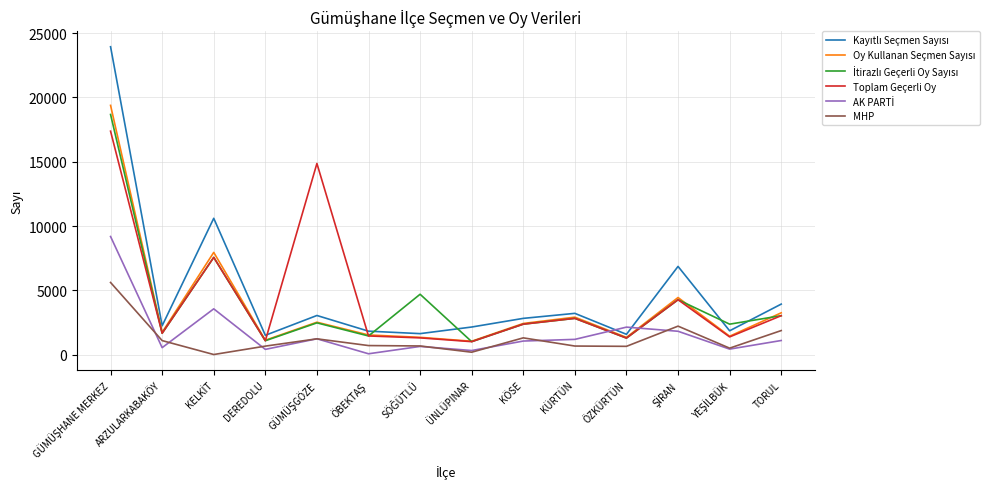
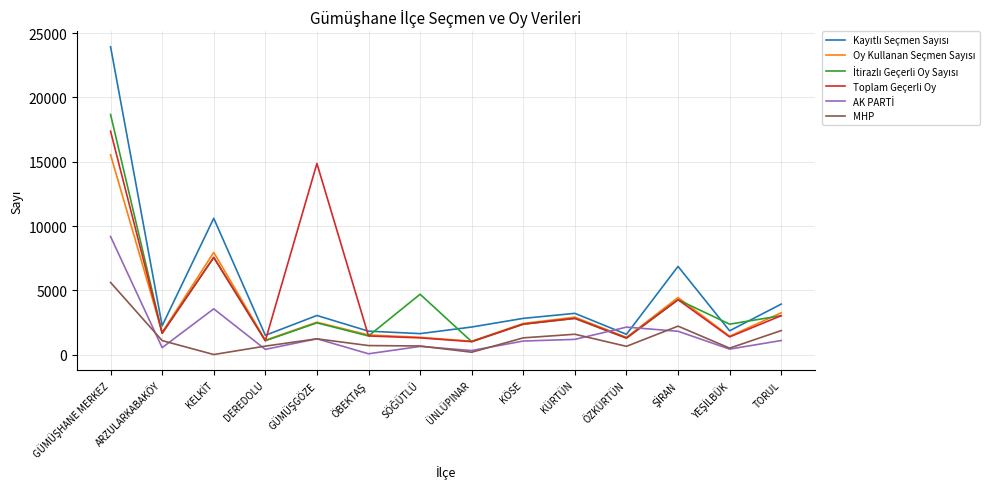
  {
    "Kayıtlı Seçmen Sayısı": {
      "GÜMÜŞHANE MERKEZ": 23900,
      "ARZULARKABAKÖY": 2200,
      "KELKİT": 10600,
      "DEREDOLU": 1500,
      "GÜMÜŞGÖZE": 3000,
      "ÖBEKTAŞ": 1800,
      "SÖĞÜTLÜ": 1600,
      "ÜNLÜPINAR": 2100,
      "KÖSE": 2800,
      "KÜRTÜN": 3200,
      "ÖZKÜRTÜN": 1600,
      "ŞİRAN": 6900,
      "YEŞİLBÜK": 1800,
      "TORUL": 3900
    },
    "Oy Kullanan Seçmen Sayısı": {
-     "GÜMÜŞHANE MERKEZ": 19400,
+     "GÜMÜŞHANE MERKEZ": 15500,
      "KELKİT": 7900,
      "TORUL": 3200
    },
    "İtirazlı Geçerli Oy Sayısı": {
      "GÜMÜŞHANE MERKEZ": 18700,
      "SÖĞÜTLÜ": 4700,
      "YEŞİLBÜK": 2400
    },
    "Toplam Geçerli Oy": {
      "GÜMÜŞHANE MERKEZ": 17400,
      "GÜMÜŞGÖZE": 14900
    },
    "AK PARTİ": {
      "GÜMÜŞHANE MERKEZ": 9200,
      "ARZULARKABAKÖY": 500,
      "KELKİT": 3600,
      "DEREDOLU": 400,
      "ÖBEKTAŞ": 100,
      "KÖSE": 1000,
      "KÜRTÜN": 1200,
      "ÖZKÜRTÜN": 2100,
      "ŞİRAN": 1800,
      "TORUL": 1100
    },
    "MHP": {
      "GÜMÜŞHANE MERKEZ": 5600,
      "ARZULARKABAKÖY": 1100,
      "KELKİT": 0,
      "DEREDOLU": 700,
      "ÖBEKTAŞ": 700,
      "KÖSE": 1300,
-     "KÜRTÜN": 700,
+     "KÜRTÜN": 1600,
      "ÖZKÜRTÜN": 600,
      "ŞİRAN": 2200,
      "TORUL": 1900
    }
  }
